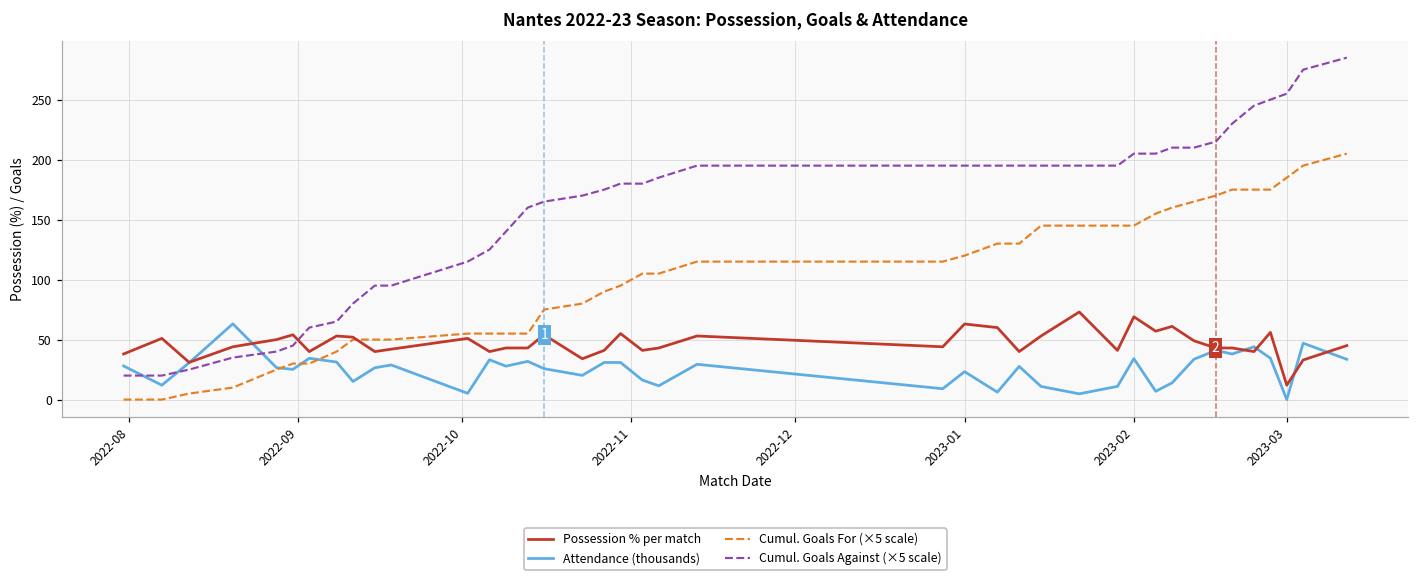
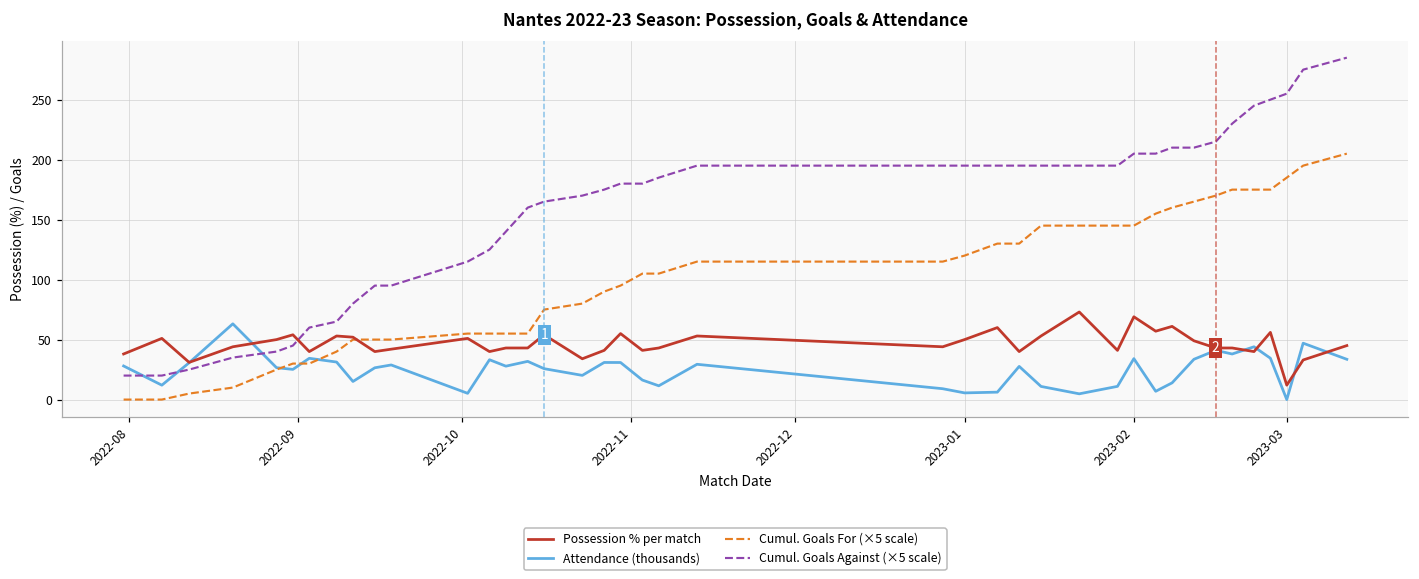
  {
    "Possession % per match": {
-     "2023-01": 63,
+     "2023-01": 50,
      "2023-02": 69,
      "2023-03": 12
    },
    "Attendance (thousands)": {
-     "2023-01": 23,
+     "2023-01": 6,
      "2023-02": 34,
      "2023-03": 0
    },
    "Cumul. Goals For (×5 scale)": {
      "2023-01": 120,
      "2023-02": 145,
      "2023-03": 185
    },
    "Cumul. Goals Against (×5 scale)": {
      "2023-01": 195,
      "2023-02": 205,
      "2023-03": 255
    }
  }
